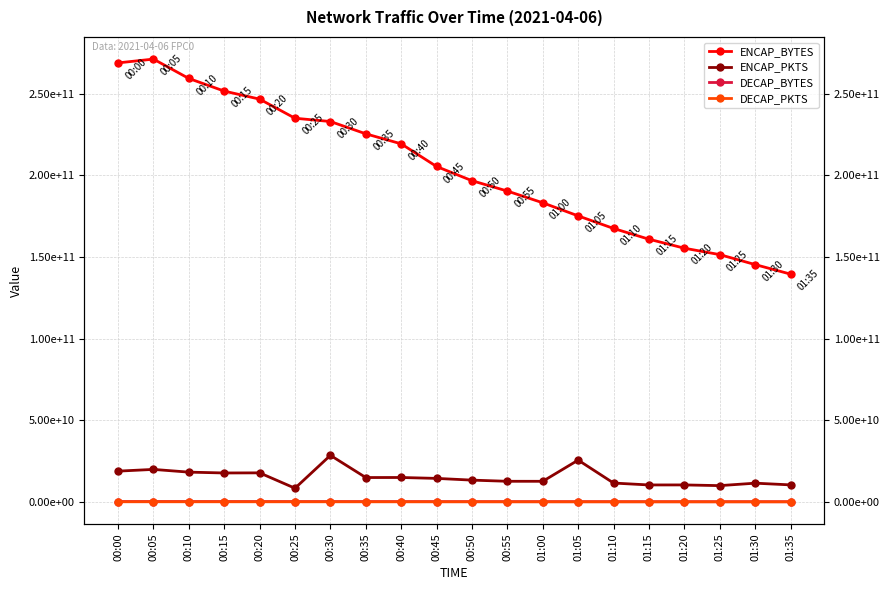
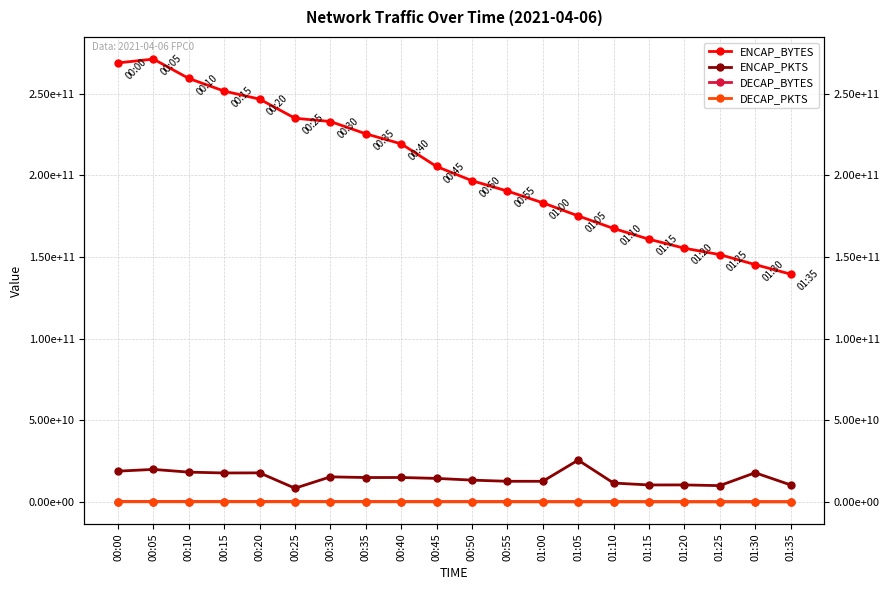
  {
    "ENCAP_PKTS": {
      "00:00": 19000000000,
      "00:05": 20000000000,
      "00:10": 18000000000,
      "00:15": 18000000000,
      "00:20": 18000000000,
      "00:25": 8000000000,
-     "00:30": 29000000000,
+     "00:30": 15000000000,
      "00:35": 15000000000,
      "00:40": 15000000000,
      "00:45": 14000000000,
      "00:50": 13000000000,
      "00:55": 13000000000,
      "01:00": 13000000000,
      "01:05": 26000000000,
      "01:10": 12000000000,
      "01:15": 10000000000,
      "01:20": 10000000000,
      "01:25": 10000000000,
-     "01:30": 11000000000,
+     "01:30": 18000000000,
      "01:35": 10000000000
    },
    "DECAP_PKTS": {
      "00:00": 0,
      "00:05": 0,
      "00:10": 0,
      "00:15": 0,
      "00:20": 0,
      "00:25": 0,
      "00:30": 0,
      "00:35": 0,
      "00:40": 0,
      "00:45": 0,
      "00:50": 0,
      "00:55": 0,
      "01:00": 0,
      "01:05": 0,
      "01:10": 0,
      "01:15": 0,
      "01:20": 0,
      "01:25": 0,
      "01:30": 0,
      "01:35": 0
    }
  }
